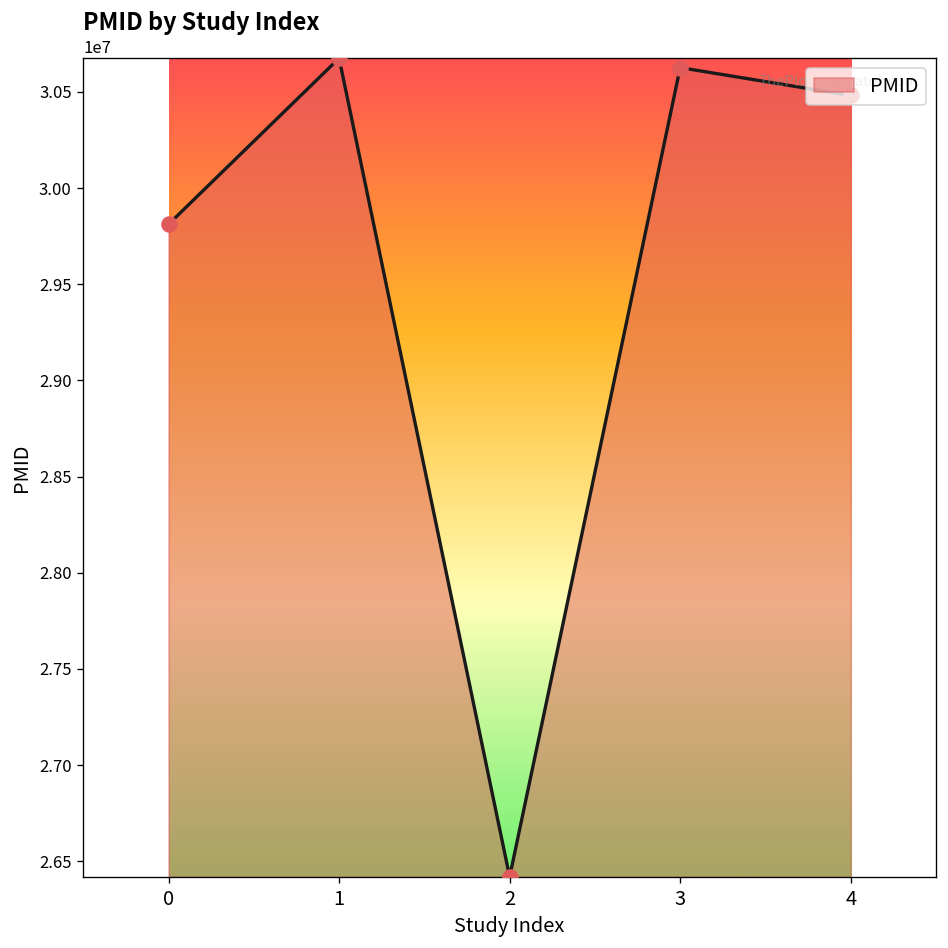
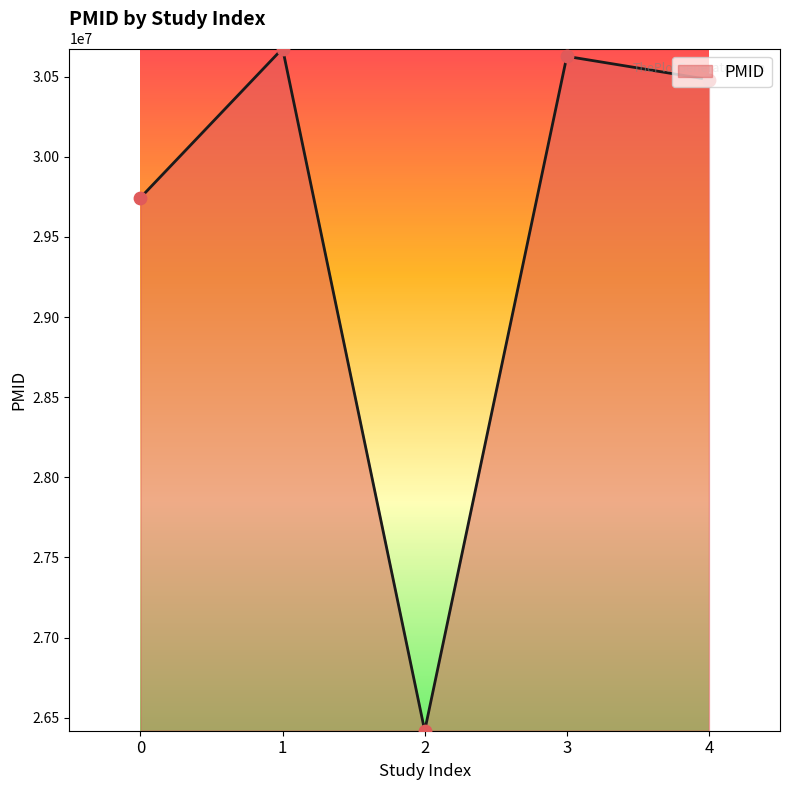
  {
-   "0": 29810000,
+   "0": 29740000,
    "1": 30680000,
    "2": 26420000,
    "3": 30630000
  }
